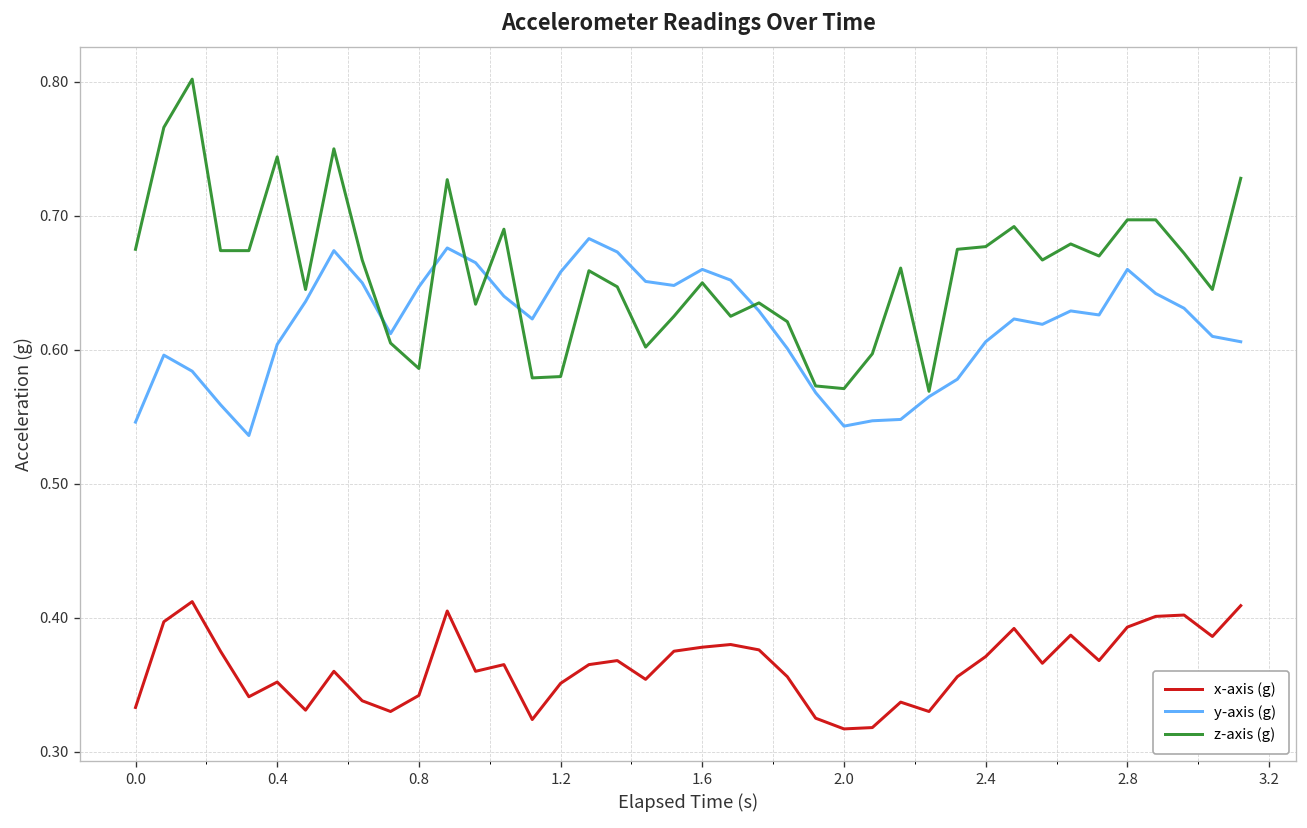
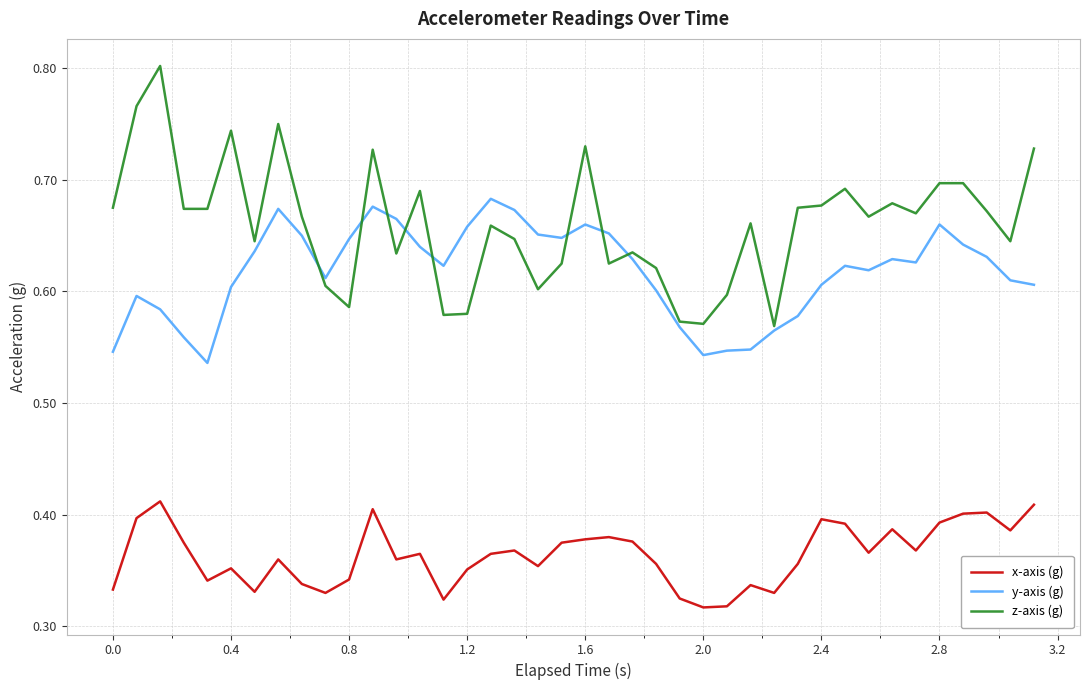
  {
    "x-axis (g)": {
      "0.0": 0.333,
      "0.4": 0.352,
      "0.8": 0.342,
      "1.2": 0.351,
      "1.6": 0.378,
      "2.0": 0.317,
-     "2.4": 0.371,
+     "2.4": 0.396,
      "2.8": 0.393
    },
    "y-axis (g)": {
      "0.0": 0.546,
      "0.4": 0.604,
      "0.8": 0.647,
      "1.2": 0.658,
      "1.6": 0.660,
      "2.0": 0.543,
      "2.4": 0.606,
      "2.8": 0.660
    },
    "z-axis (g)": {
      "0.0": 0.675,
      "0.4": 0.744,
      "0.8": 0.586,
      "1.2": 0.58,
-     "1.6": 0.65,
+     "1.6": 0.73,
      "2.0": 0.57,
      "2.4": 0.677,
      "2.8": 0.697
    }
  }
